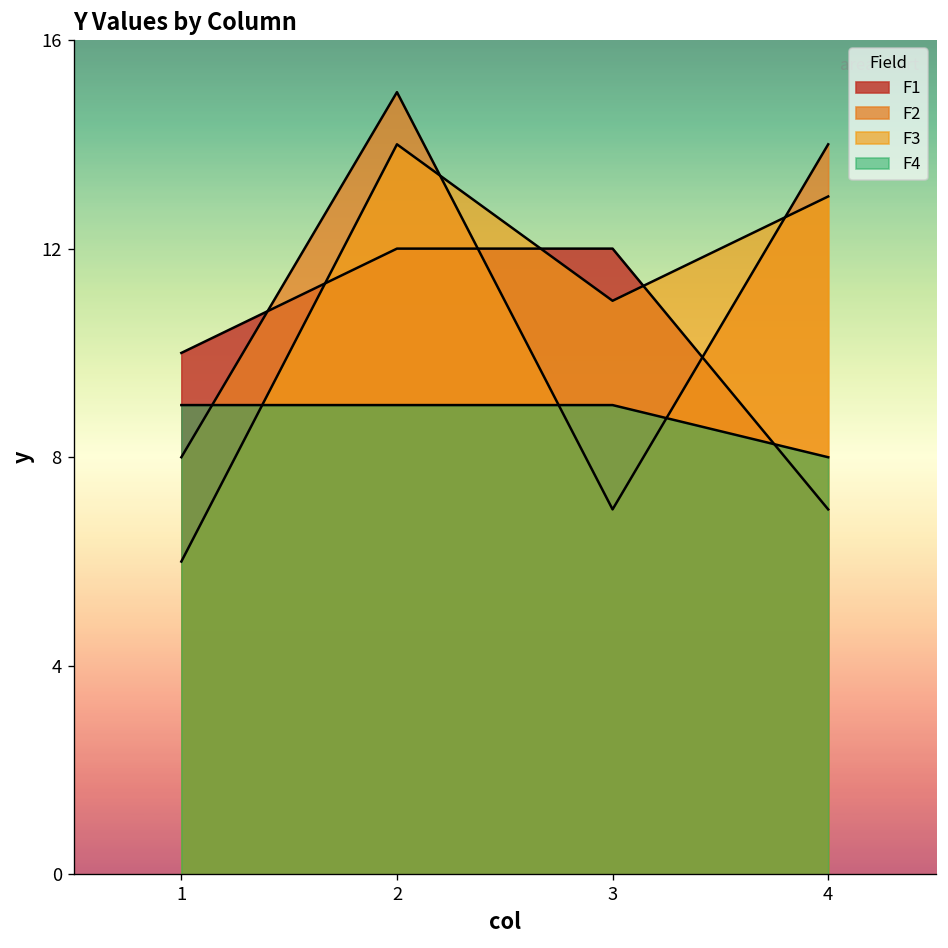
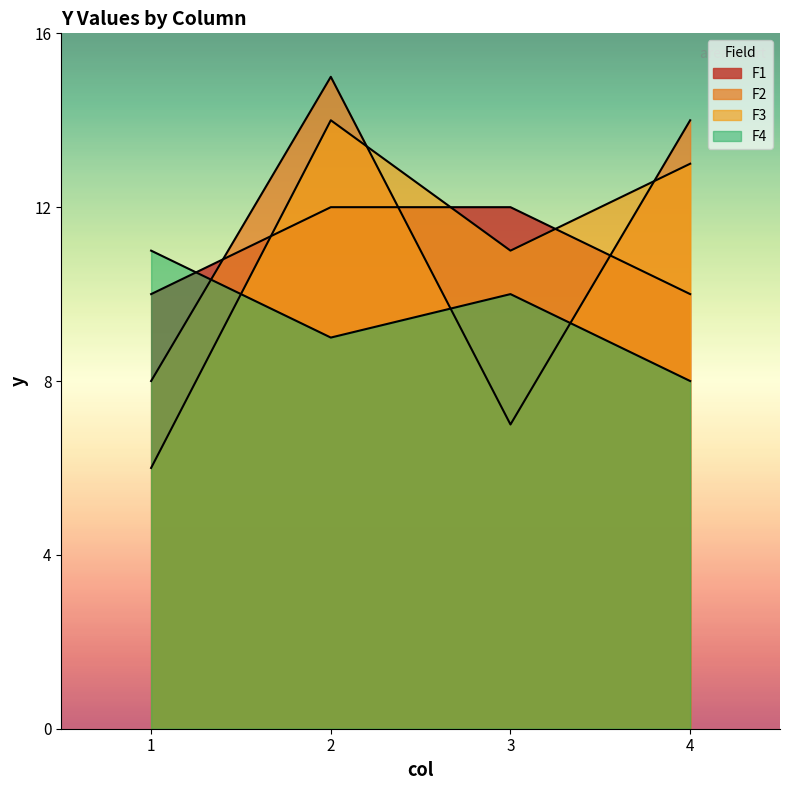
  {
    "F1": {
      "1": 10,
      "2": 12,
      "3": 12,
-     "4": 7
+     "4": 10
    },
    "F4": {
-     "1": 9,
+     "1": 11,
      "2": 9,
-     "3": 9,
+     "3": 10,
      "4": 8
    }
  }
